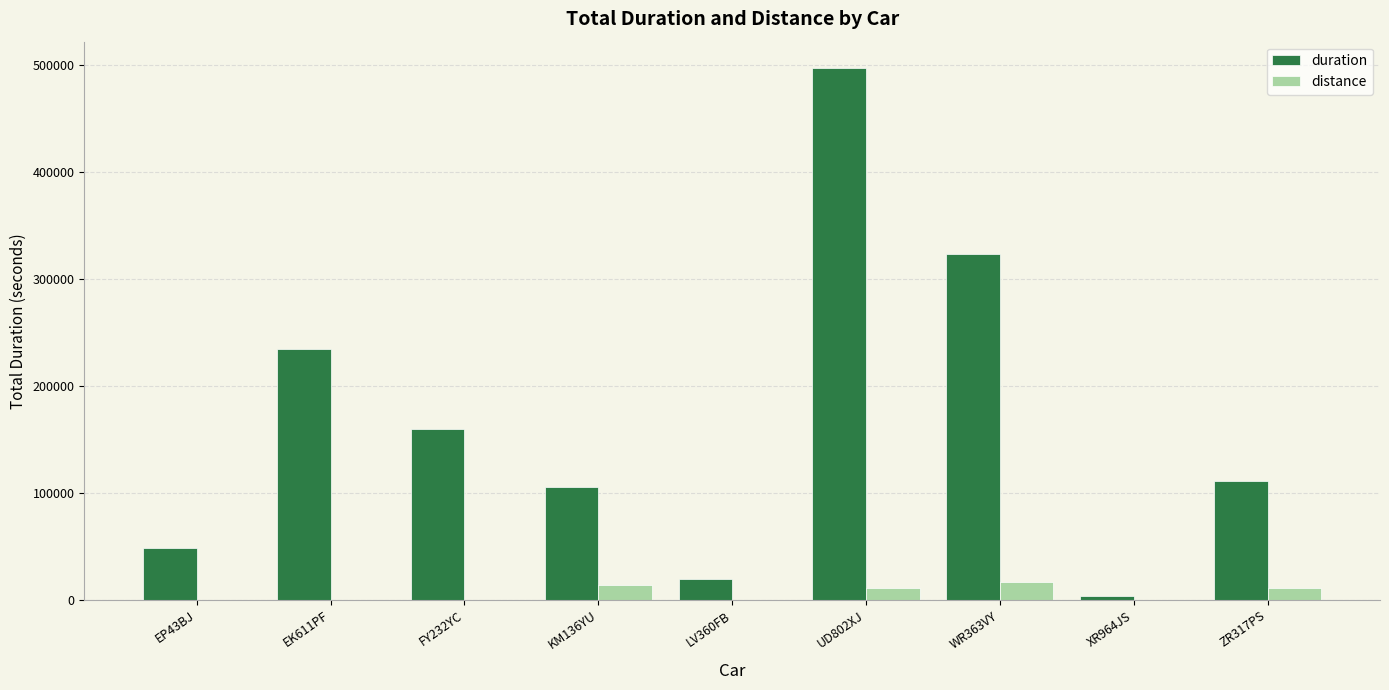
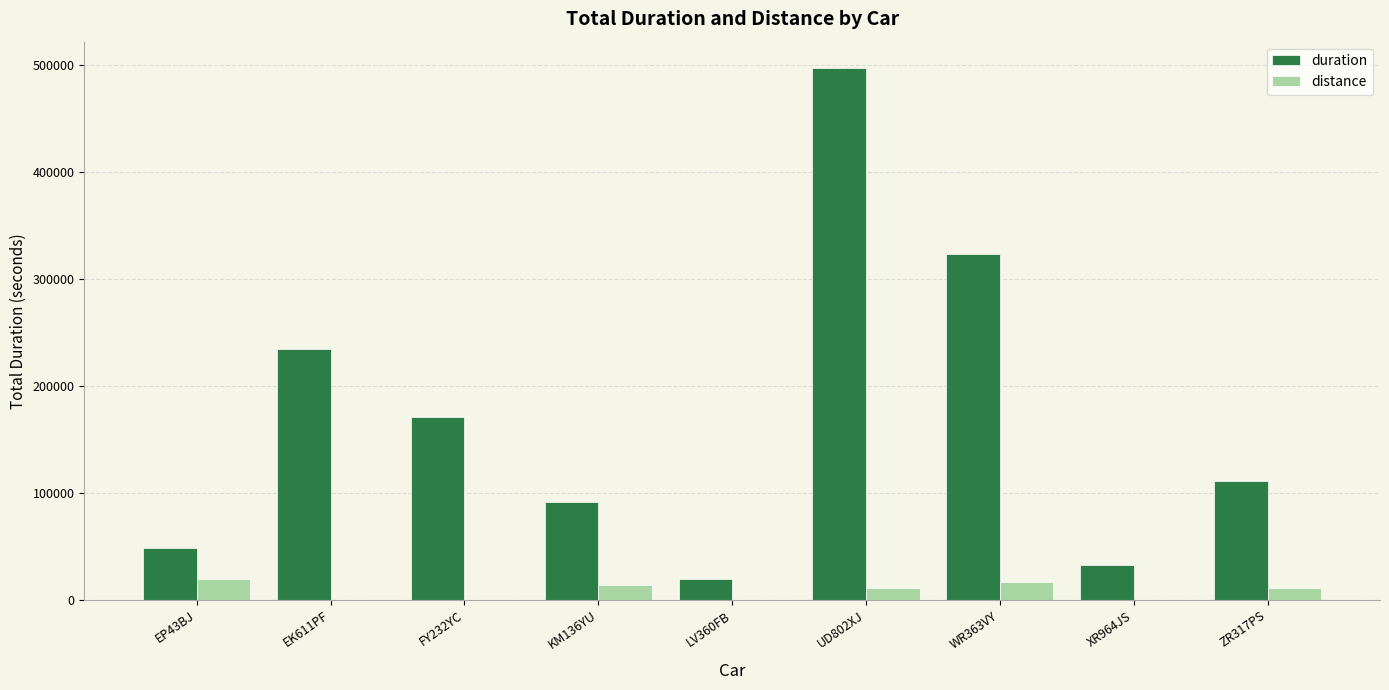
  {
    "duration": {
      "EP43BJ": 49000,
      "EK611PF": 234000,
-     "FY232YC": 160000,
-     "KM136YU": 105000,
+     "FY232YC": 170000,
+     "KM136YU": 92000,
      "LV360FB": 20000,
      "UD802XJ": 497000,
      "WR363VY": 323000,
-     "XR964JS": 4000,
+     "XR964JS": 32000,
      "ZR317PS": 111000
    },
    "distance": {
-     "EP43BJ": 0,
+     "EP43BJ": 20000,
      "KM136YU": 14000,
      "UD802XJ": 11000,
      "WR363VY": 17000,
      "ZR317PS": 11000
    }
  }
